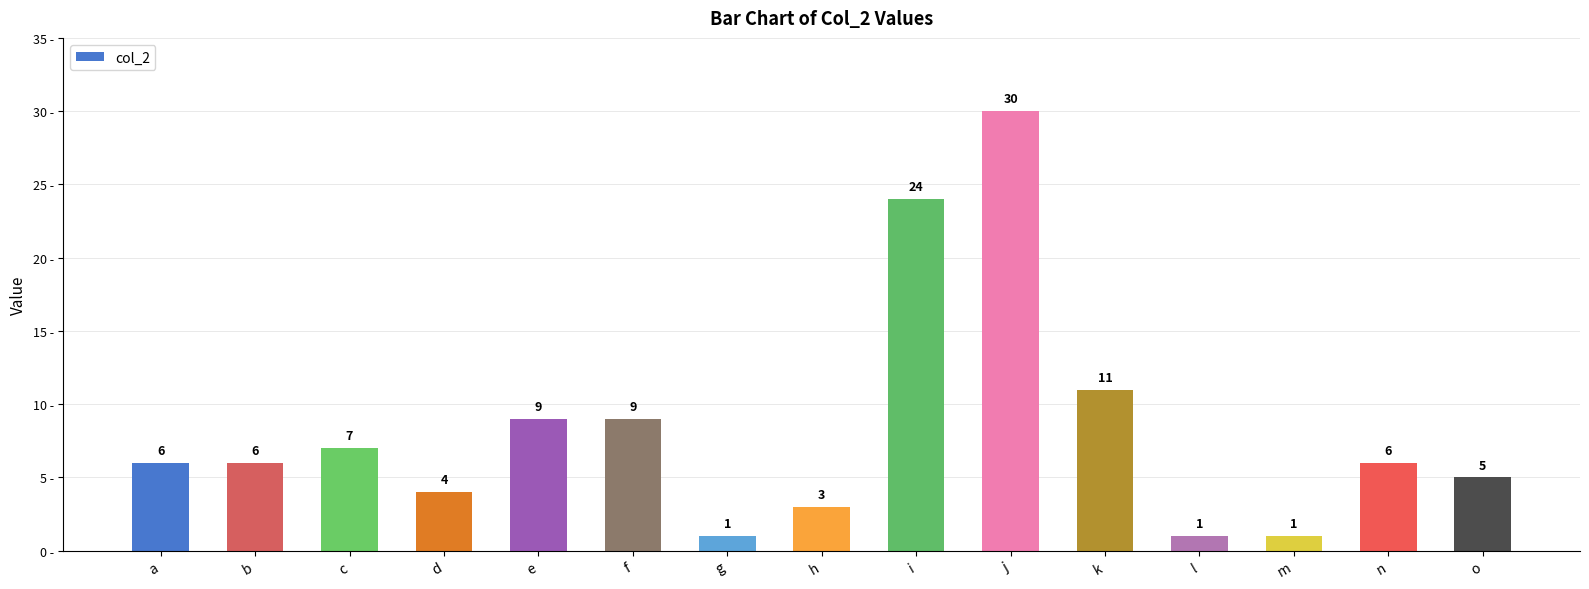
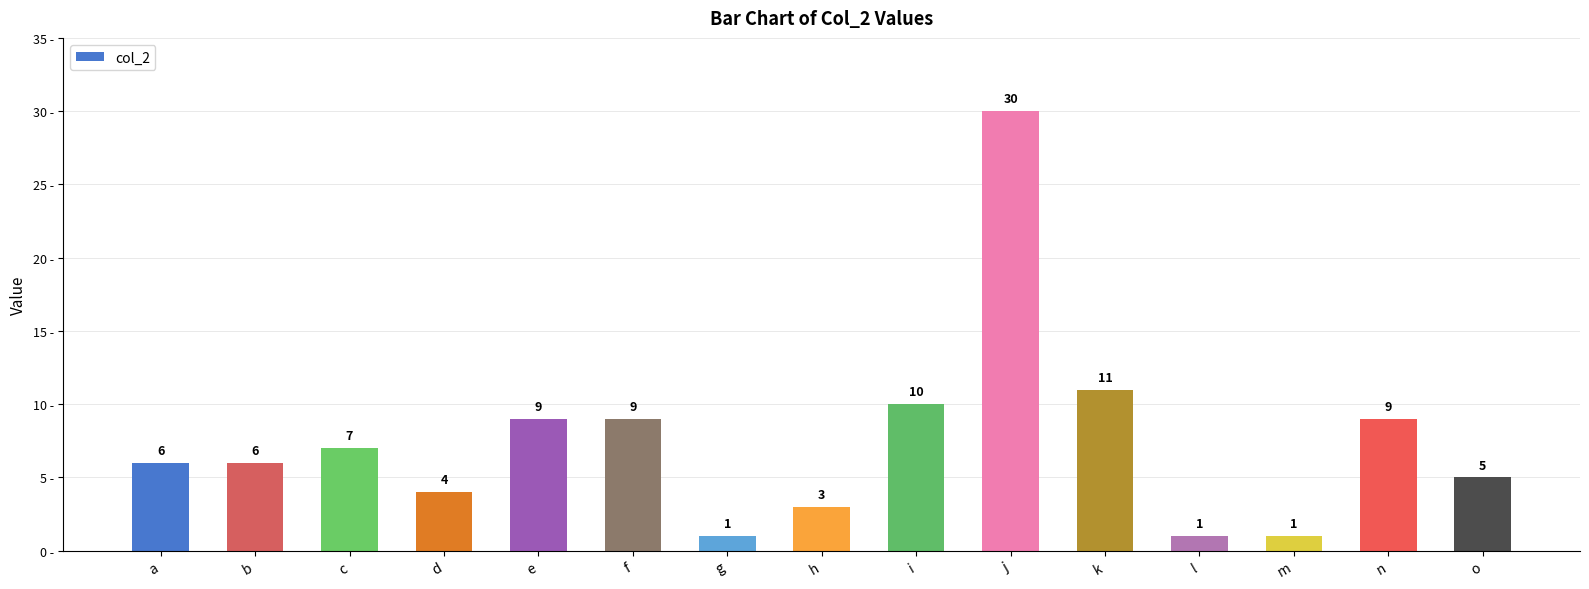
  {
    "a": 6,
    "b": 6,
    "c": 7,
    "d": 4,
    "e": 9,
    "f": 9,
    "g": 1,
    "h": 3,
-   "i": 24,
+   "i": 10,
    "j": 30,
    "k": 11,
    "l": 1,
    "m": 1,
-   "n": 6,
+   "n": 9,
    "o": 5
  }
